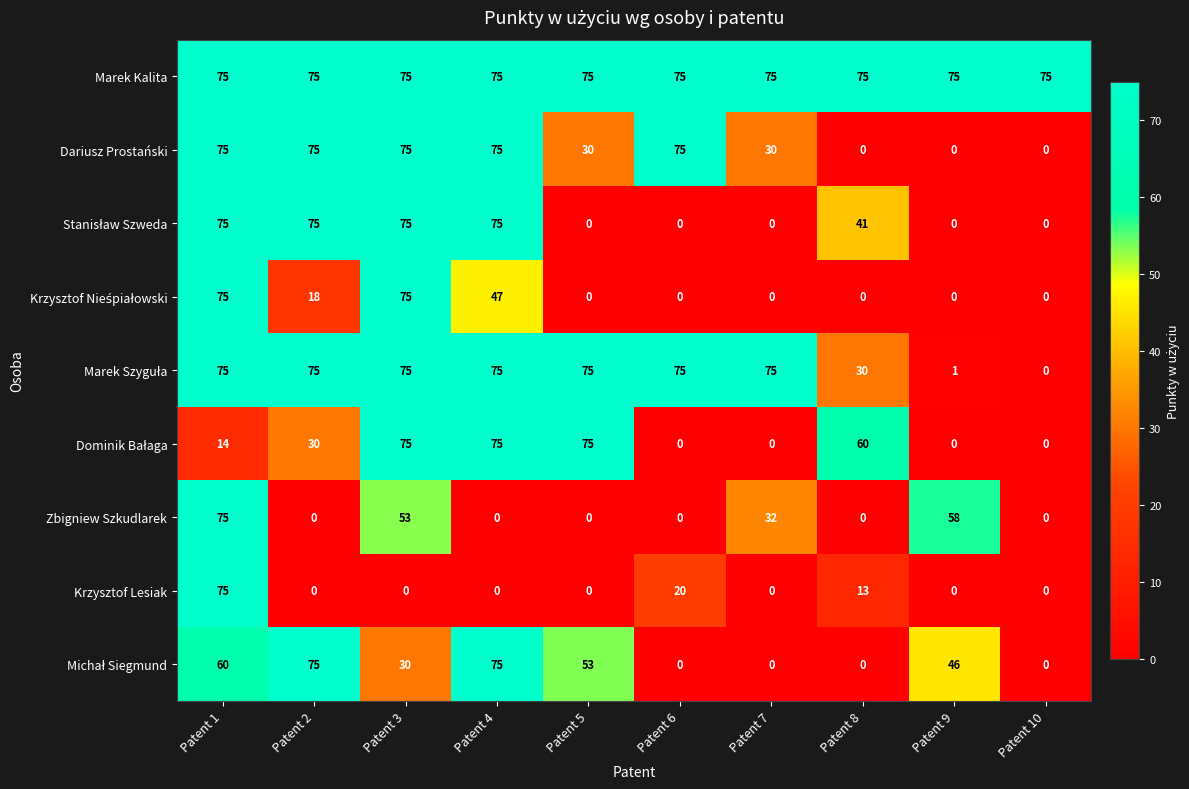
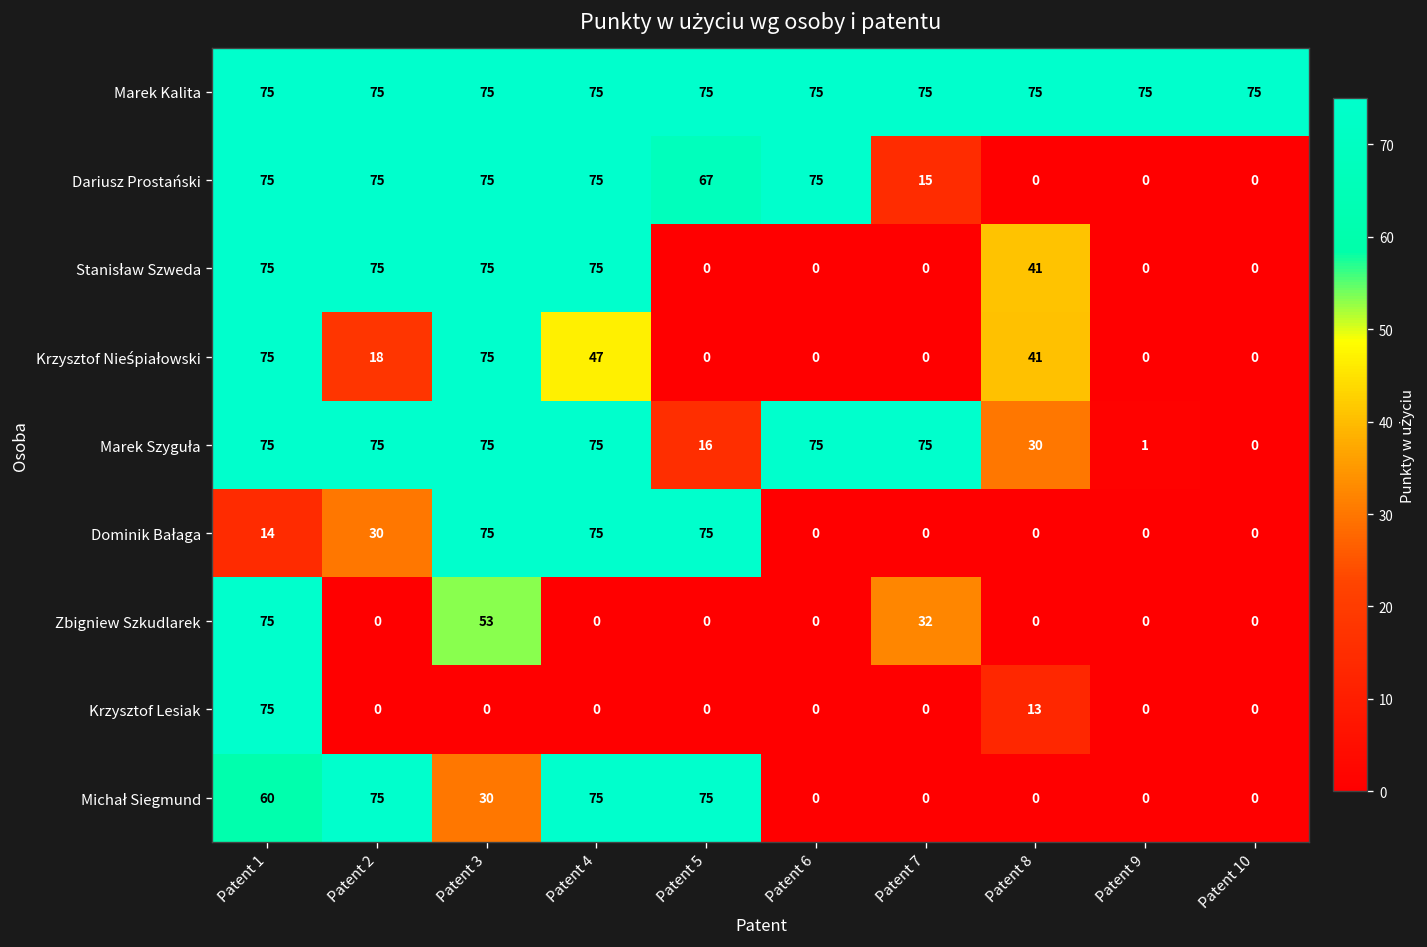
  {
    "Marek Kalita": {
      "Patent 1": 75,
      "Patent 2": 75,
      "Patent 3": 75,
      "Patent 4": 75,
      "Patent 5": 75,
      "Patent 6": 75,
      "Patent 7": 75,
      "Patent 8": 75,
      "Patent 9": 75,
      "Patent 10": 75
    },
    "Dariusz Prostański": {
      "Patent 1": 75,
      "Patent 2": 75,
      "Patent 3": 75,
      "Patent 4": 75,
-     "Patent 5": 30,
+     "Patent 5": 67,
      "Patent 6": 75,
-     "Patent 7": 30,
+     "Patent 7": 15,
      "Patent 8": 0,
      "Patent 9": 0,
      "Patent 10": 0
    },
    "Stanisław Szweda": {
      "Patent 1": 75,
      "Patent 2": 75,
      "Patent 3": 75,
      "Patent 4": 75,
      "Patent 5": 0,
      "Patent 6": 0,
      "Patent 7": 0,
      "Patent 8": 41,
      "Patent 9": 0,
      "Patent 10": 0
    },
    "Krzysztof Nieśpiałowski": {
      "Patent 1": 75,
      "Patent 2": 18,
      "Patent 3": 75,
      "Patent 4": 47,
      "Patent 5": 0,
      "Patent 6": 0,
      "Patent 7": 0,
-     "Patent 8": 0,
+     "Patent 8": 41,
      "Patent 9": 0,
      "Patent 10": 0
    },
    "Marek Szyguła": {
      "Patent 1": 75,
      "Patent 2": 75,
      "Patent 3": 75,
      "Patent 4": 75,
-     "Patent 5": 75,
+     "Patent 5": 16,
      "Patent 6": 75,
      "Patent 7": 75,
      "Patent 8": 30,
      "Patent 9": 1,
      "Patent 10": 0
    },
    "Dominik Bałaga": {
      "Patent 1": 14,
      "Patent 2": 30,
      "Patent 3": 75,
      "Patent 4": 75,
      "Patent 5": 75,
      "Patent 6": 0,
      "Patent 7": 0,
-     "Patent 8": 60,
+     "Patent 8": 0,
      "Patent 9": 0,
      "Patent 10": 0
    },
    "Zbigniew Szkudlarek": {
      "Patent 1": 75,
      "Patent 2": 0,
      "Patent 3": 53,
      "Patent 4": 0,
      "Patent 5": 0,
      "Patent 6": 0,
      "Patent 7": 32,
      "Patent 8": 0,
-     "Patent 9": 58,
+     "Patent 9": 0,
      "Patent 10": 0
    },
    "Krzysztof Lesiak": {
      "Patent 1": 75,
      "Patent 2": 0,
      "Patent 3": 0,
      "Patent 4": 0,
      "Patent 5": 0,
-     "Patent 6": 20,
+     "Patent 6": 0,
      "Patent 7": 0,
      "Patent 8": 13,
      "Patent 9": 0,
      "Patent 10": 0
    },
    "Michał Siegmund": {
      "Patent 1": 60,
      "Patent 2": 75,
      "Patent 3": 30,
      "Patent 4": 75,
-     "Patent 5": 53,
+     "Patent 5": 75,
      "Patent 6": 0,
      "Patent 7": 0,
      "Patent 8": 0,
-     "Patent 9": 46,
+     "Patent 9": 0,
      "Patent 10": 0
    }
  }
